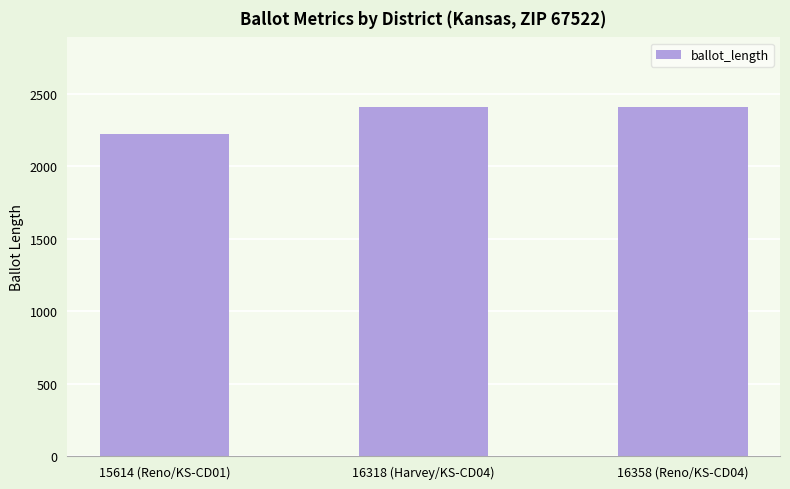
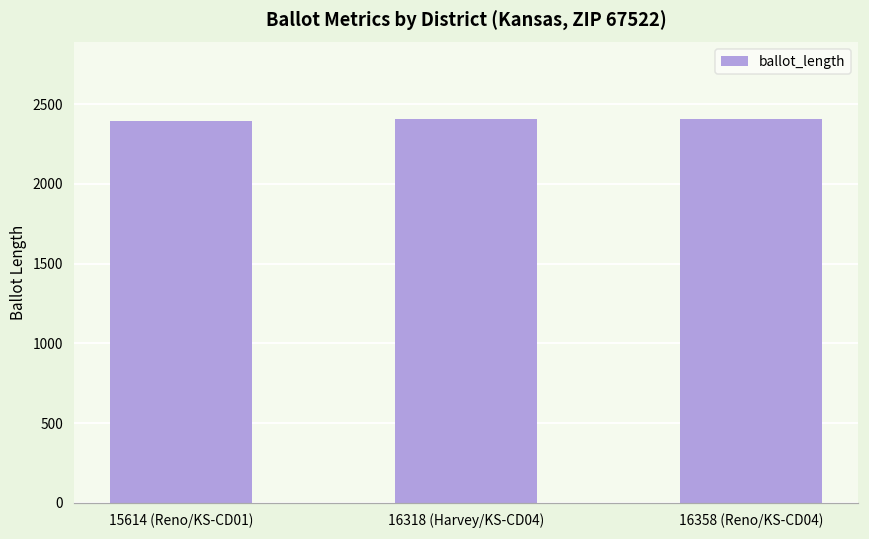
  {
-   "15614 (Reno/KS-CD01)": 2220,
+   "15614 (Reno/KS-CD01)": 2400,
    "16318 (Harvey/KS-CD04)": 2410,
    "16358 (Reno/KS-CD04)": 2410
  }
